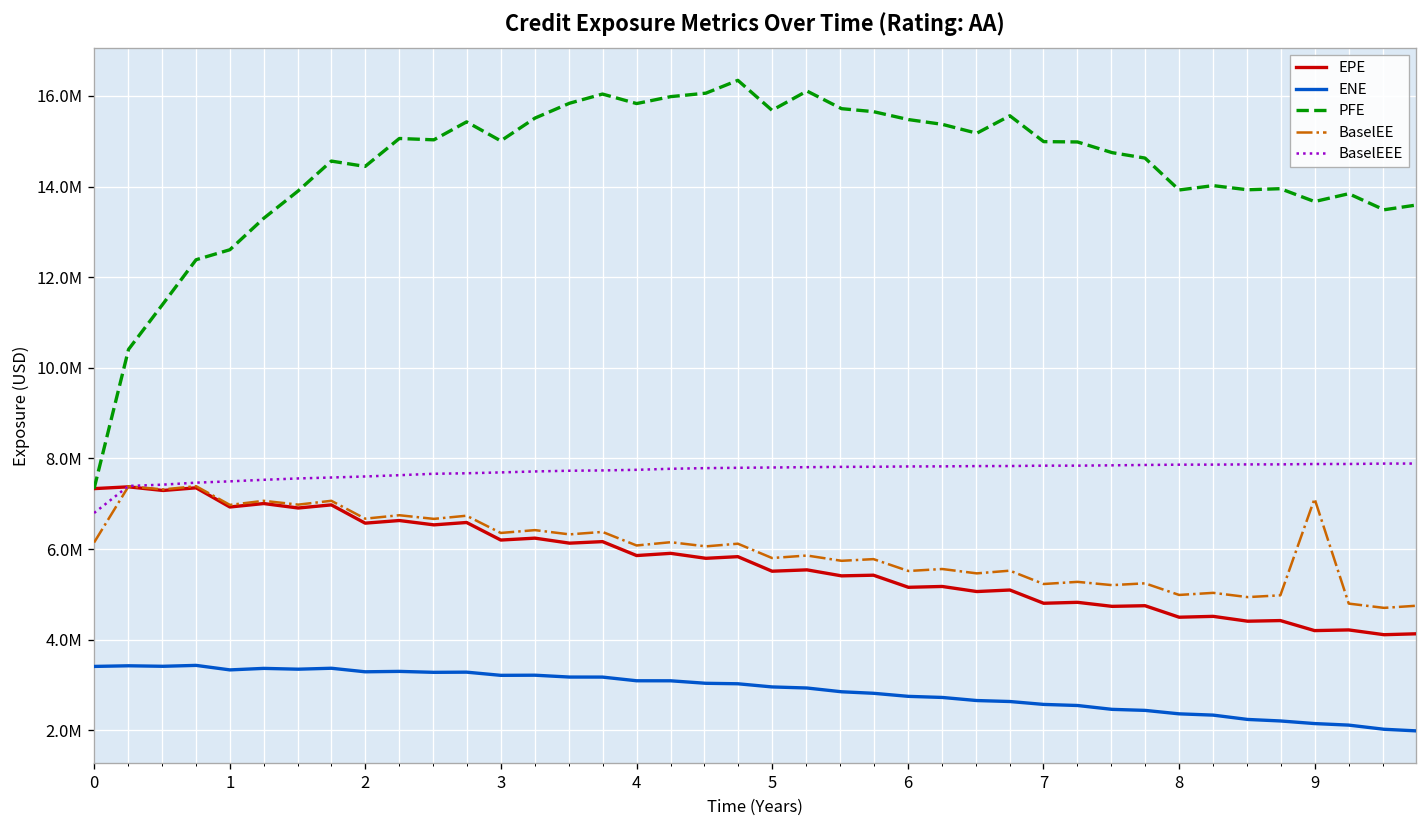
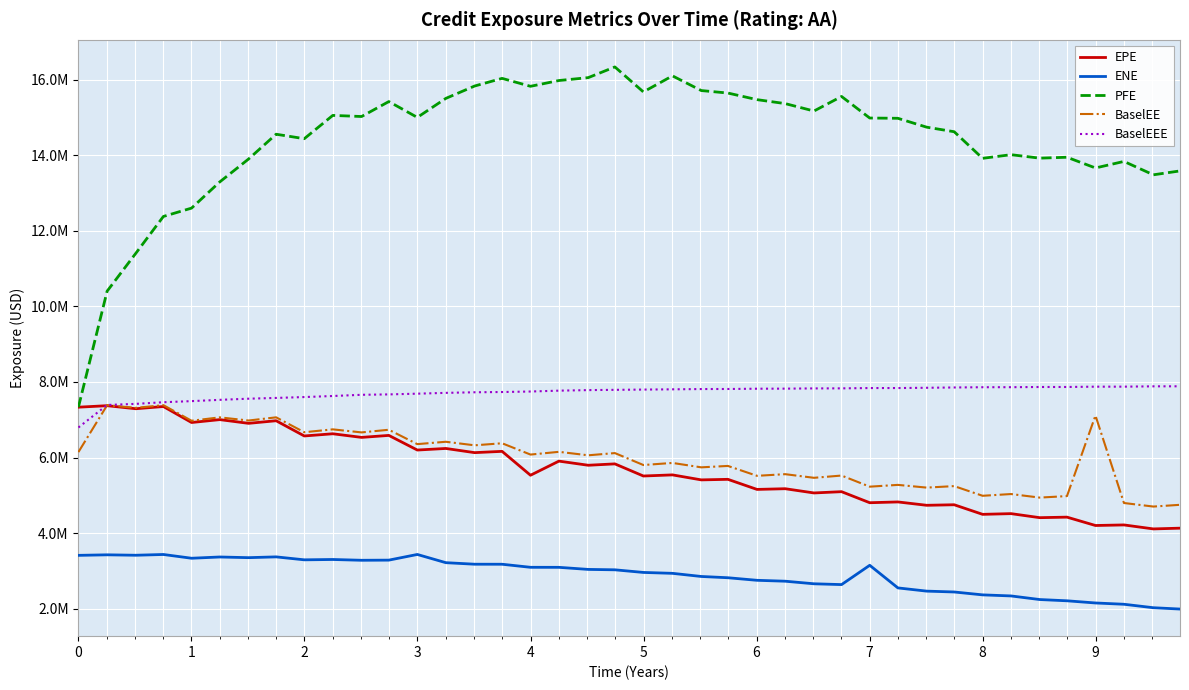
  {
    "EPE": {
      "2": 6600000,
      "3": 6200000,
-     "4": 5900000,
+     "4": 5500000,
      "5": 5500000,
      "6": 5200000,
      "7": 4800000,
      "8": 4500000,
      "9": 4200000
    },
    "ENE": {
      "0": 3400000,
      "1": 3300000,
      "2": 3300000,
-     "3": 3200000,
+     "3": 3400000,
      "4": 3100000,
      "5": 3000000,
      "6": 2700000,
-     "7": 2600000,
+     "7": 3100000,
      "8": 2400000,
      "9": 2100000
    },
    "PFE": {
      "1": 12600000,
      "2": 14400000,
      "3": 15000000,
      "4": 15800000,
      "5": 15700000,
      "6": 15500000,
      "7": 15000000,
      "8": 13900000,
      "9": 13700000
    },
    "BaselEE": {
      "0": 6100000,
      "2": 6700000,
      "3": 6400000,
      "4": 6100000,
      "5": 5800000,
      "6": 5500000,
      "7": 5200000,
      "8": 5000000,
      "9": 7100000
    },
    "BaselEEE": {
      "0": 6800000,
      "1": 7500000,
      "2": 7600000,
      "3": 7700000,
      "4": 7700000,
      "5": 7800000,
      "6": 7800000,
      "7": 7800000,
      "8": 7900000,
      "9": 7900000
    }
  }
